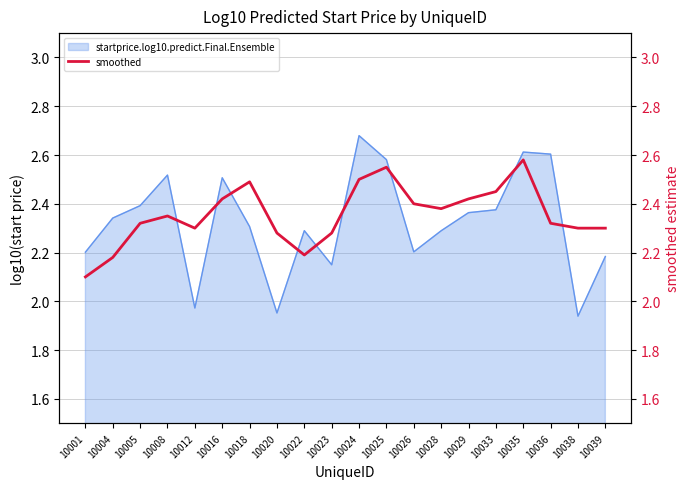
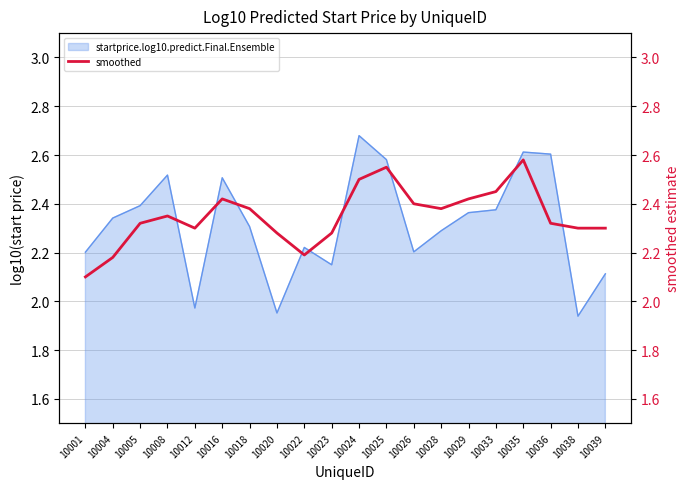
  {
    "startprice.log10.predict.Final.Ensemble": {
      "10001": 2.20,
      "10004": 2.34,
      "10005": 2.39,
      "10008": 2.52,
      "10012": 1.97,
      "10016": 2.51,
      "10018": 2.31,
      "10020": 1.95,
-     "10022": 2.29,
+     "10022": 2.22,
      "10023": 2.15,
      "10024": 2.68,
      "10025": 2.58,
      "10026": 2.20,
      "10028": 2.29,
      "10029": 2.36,
      "10033": 2.38,
      "10035": 2.61,
      "10036": 2.60,
      "10038": 1.94,
-     "10039": 2.18
+     "10039": 2.11
    },
    "smoothed": {
      "10001": 2.10,
      "10004": 2.18,
      "10005": 2.32,
      "10008": 2.35,
      "10012": 2.30,
      "10016": 2.42,
-     "10018": 2.49,
+     "10018": 2.38,
      "10020": 2.28,
      "10022": 2.19,
      "10023": 2.28,
      "10024": 2.50,
      "10025": 2.55,
      "10026": 2.40,
      "10028": 2.38,
      "10029": 2.42,
      "10033": 2.45,
      "10035": 2.58,
      "10036": 2.32,
      "10038": 2.30,
      "10039": 2.30
    }
  }
